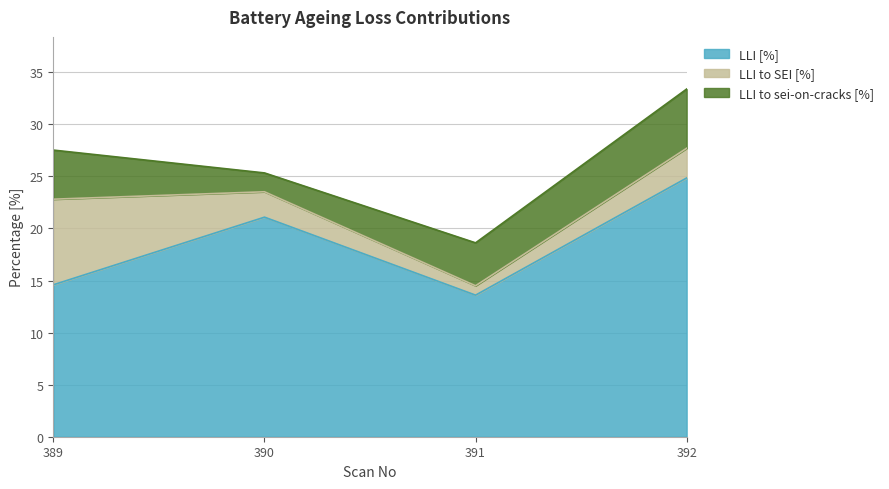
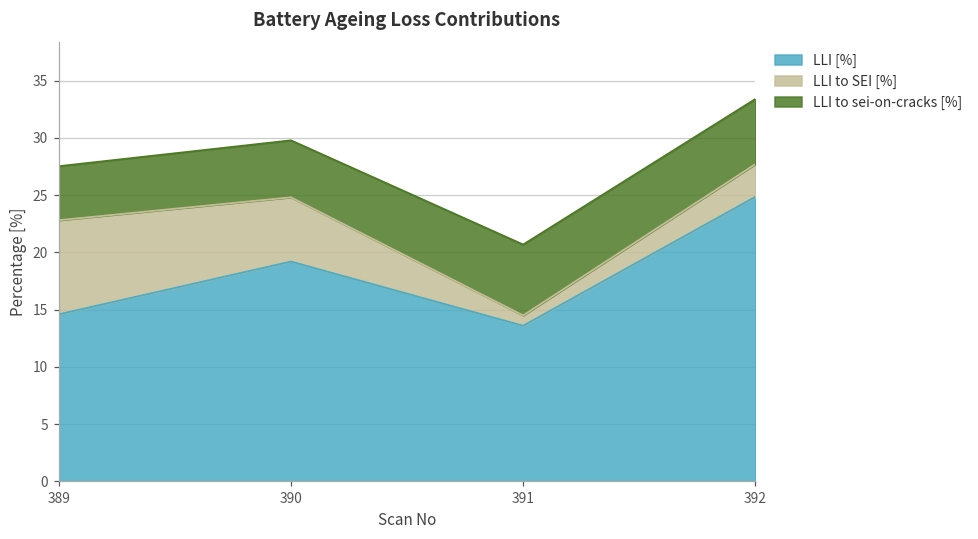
  {
    "LLI [%]": {
      "389": 14.6,
-     "390": 21.1,
+     "390": 19.2,
      "391": 13.6,
      "392": 24.9
    },
    "LLI to SEI [%]": {
      "389": 8.2,
-     "390": 2.4,
+     "390": 5.6,
      "391": 0.9,
      "392": 2.9
    },
    "LLI to sei-on-cracks [%]": {
      "389": 4.7,
-     "390": 1.8,
-     "391": 4.1,
+     "390": 5.0,
+     "391": 6.2,
      "392": 5.7
    }
  }
